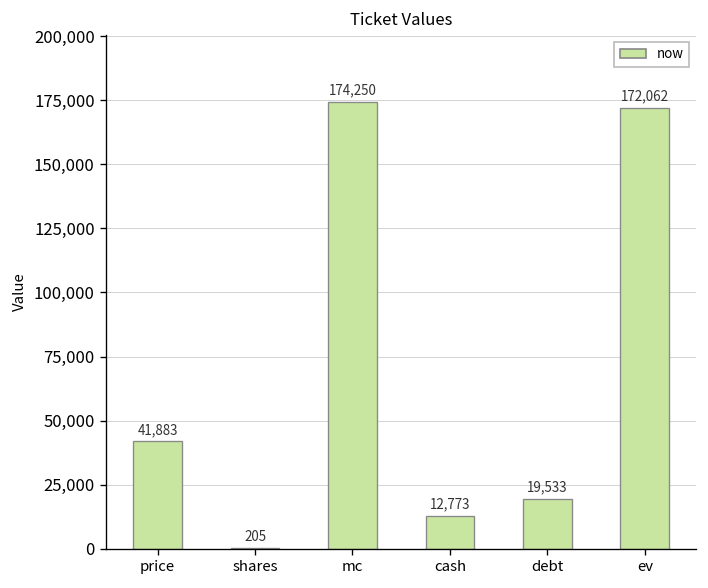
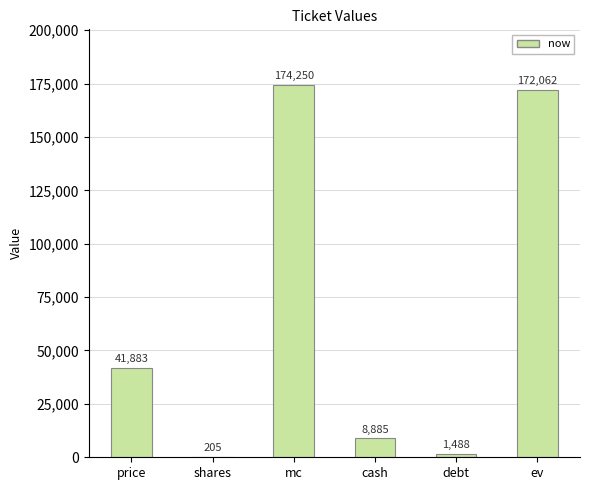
  {
    "price": "41,883",
    "shares": "205",
    "mc": "174,250",
-   "cash": "12,773",
-   "debt": "19,533",
+   "cash": "8,885",
+   "debt": "1,488",
    "ev": "172,062"
  }
